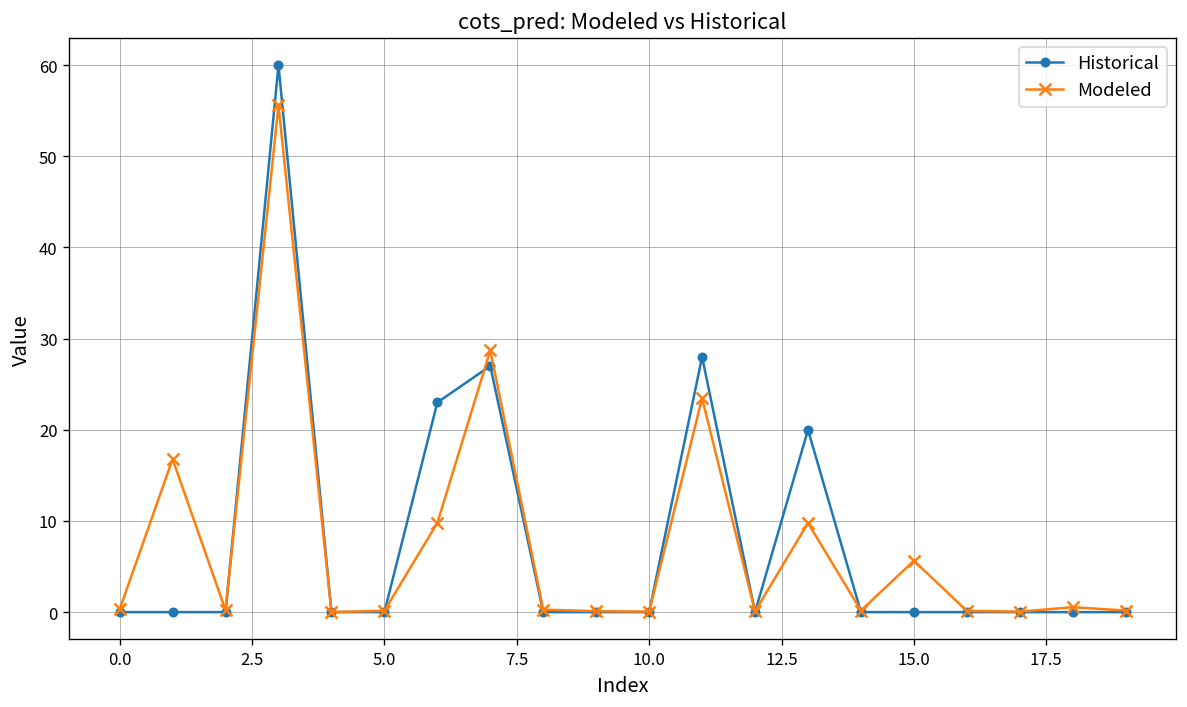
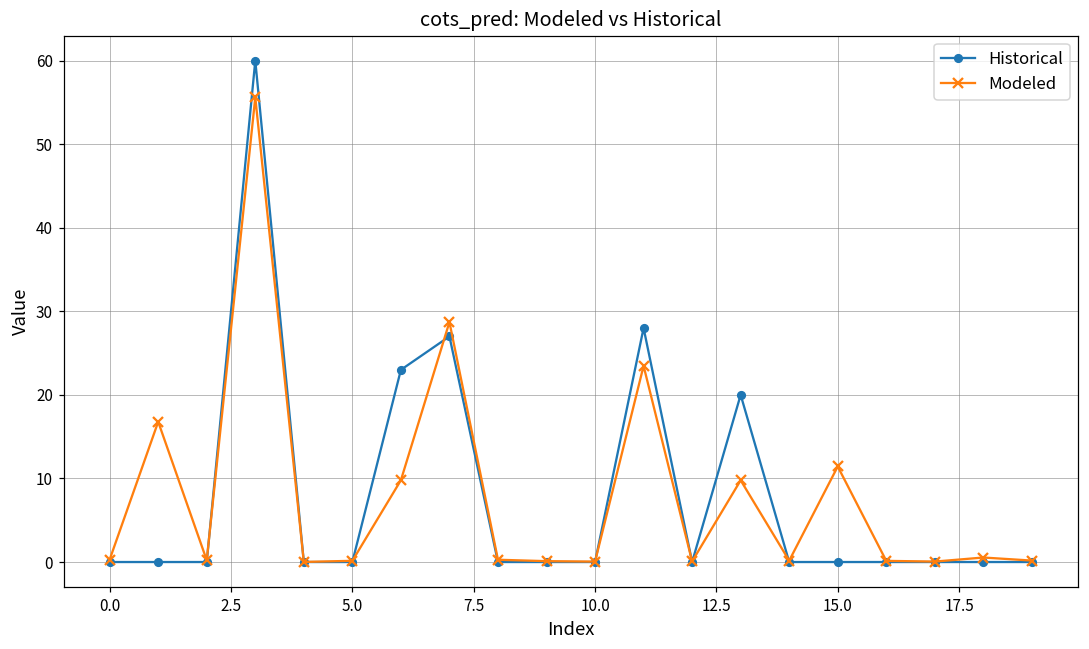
  {
    "Historical": {
      "15.0": 0
    },
    "Modeled": {
-     "15.0": 6
+     "15.0": 11
    }
  }
